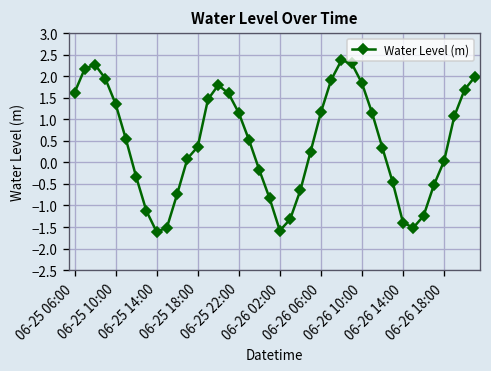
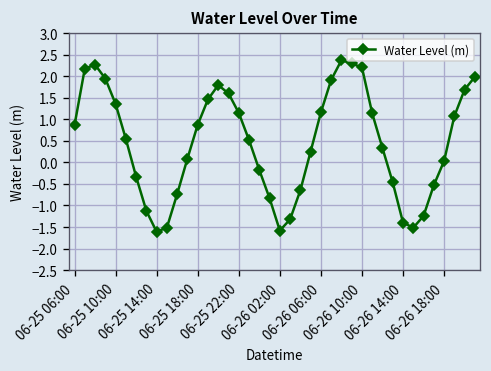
  {
-   "06-25 06:00": 1.6,
+   "06-25 06:00": 0.9,
    "06-25 10:00": 1.4,
    "06-25 14:00": -1.6,
-   "06-25 18:00": 0.4,
+   "06-25 18:00": 0.9,
    "06-25 22:00": 1.1,
    "06-26 02:00": -1.6,
    "06-26 06:00": 1.2,
-   "06-26 10:00": 1.8,
+   "06-26 10:00": 2.2,
    "06-26 14:00": -1.4,
    "06-26 18:00": 0.0
  }
